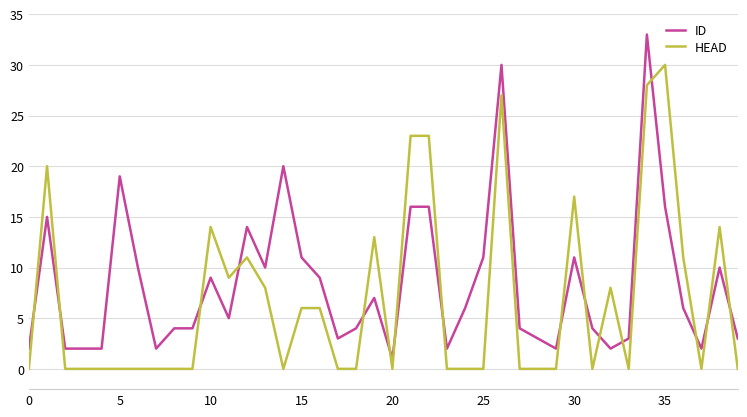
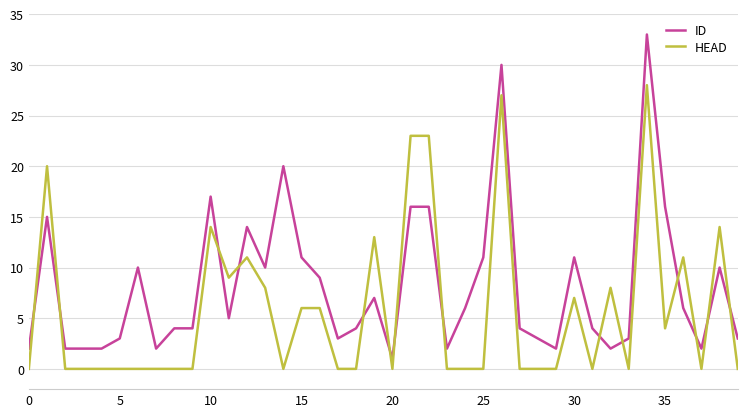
  {
    "ID": {
      "0": 2,
-     "5": 19,
-     "10": 9,
+     "5": 3,
+     "10": 17,
      "15": 11,
      "20": 1,
      "25": 11,
      "30": 11,
      "35": 16
    },
    "HEAD": {
      "0": 0,
      "5": 0,
      "10": 14,
      "15": 6,
      "20": 0,
      "25": 0,
-     "30": 17,
-     "35": 30
+     "30": 7,
+     "35": 4
    }
  }
